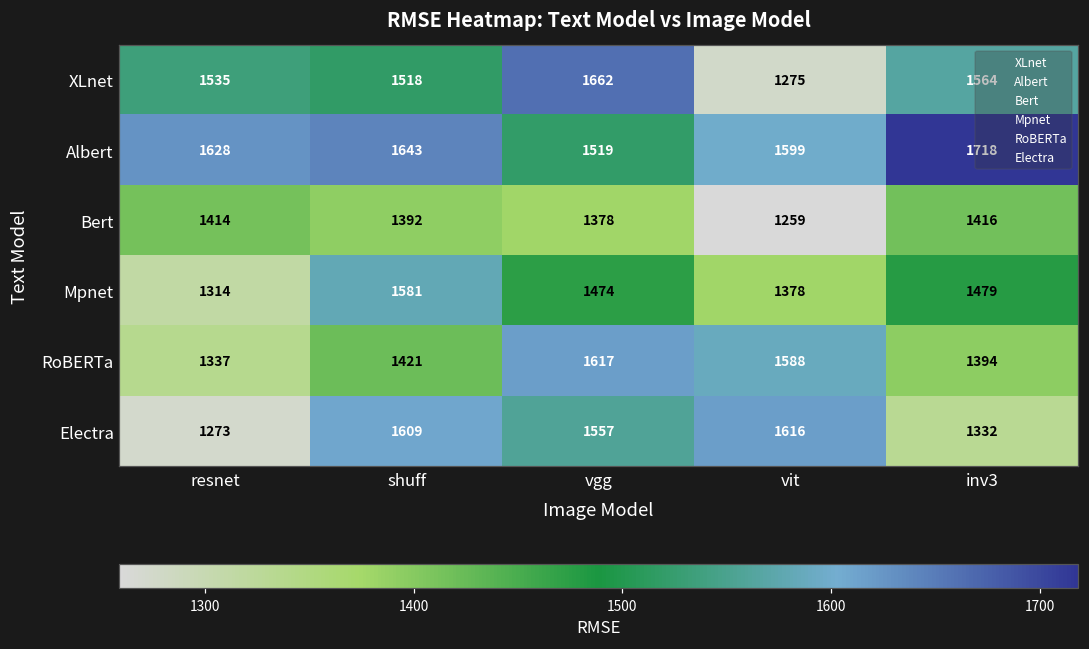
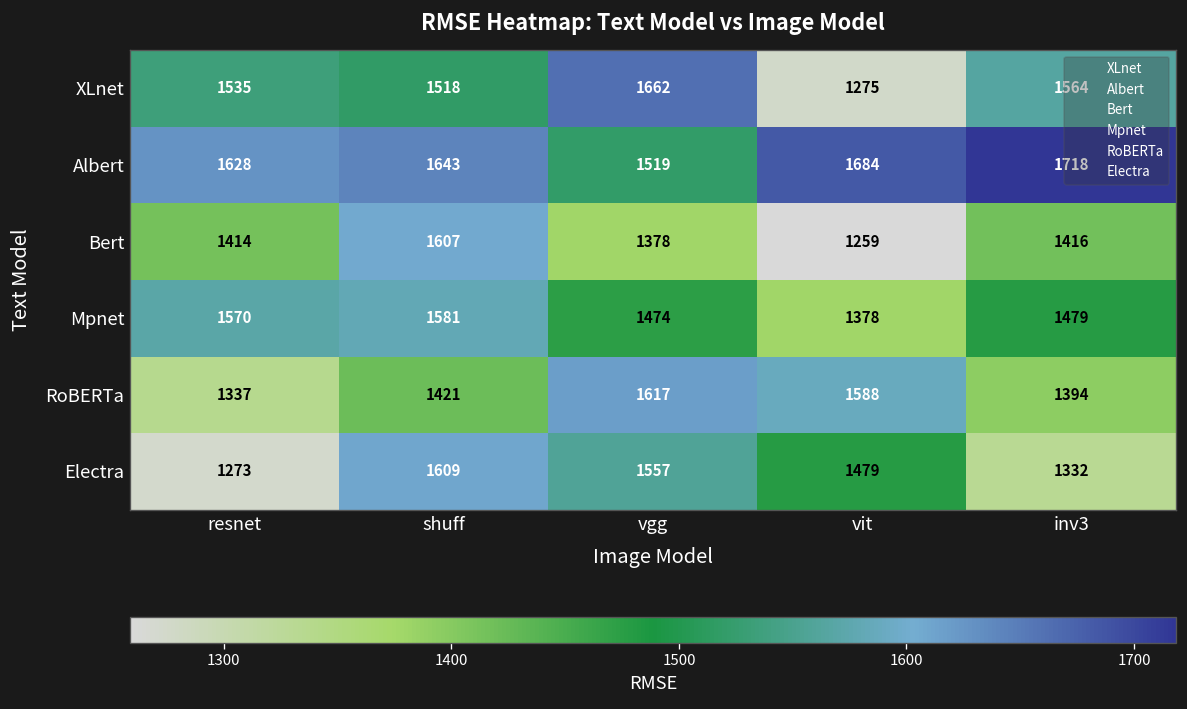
  {
    "XLnet": {
      "resnet": 1535,
      "shuff": 1518,
      "vgg": 1662,
      "vit": 1275
    },
    "Albert": {
      "resnet": 1628,
      "shuff": 1643,
      "vgg": 1519,
-     "vit": 1599
+     "vit": 1684
    },
    "Bert": {
      "resnet": 1414,
-     "shuff": 1392,
+     "shuff": 1607,
      "vgg": 1378,
      "vit": 1259,
      "inv3": 1416
    },
    "Mpnet": {
-     "resnet": 1314,
+     "resnet": 1570,
      "shuff": 1581,
      "vgg": 1474,
      "vit": 1378,
      "inv3": 1479
    },
    "RoBERTa": {
      "resnet": 1337,
      "shuff": 1421,
      "vgg": 1617,
      "vit": 1588,
      "inv3": 1394
    },
    "Electra": {
      "resnet": 1273,
      "shuff": 1609,
      "vgg": 1557,
-     "vit": 1616,
+     "vit": 1479,
      "inv3": 1332
    }
  }
